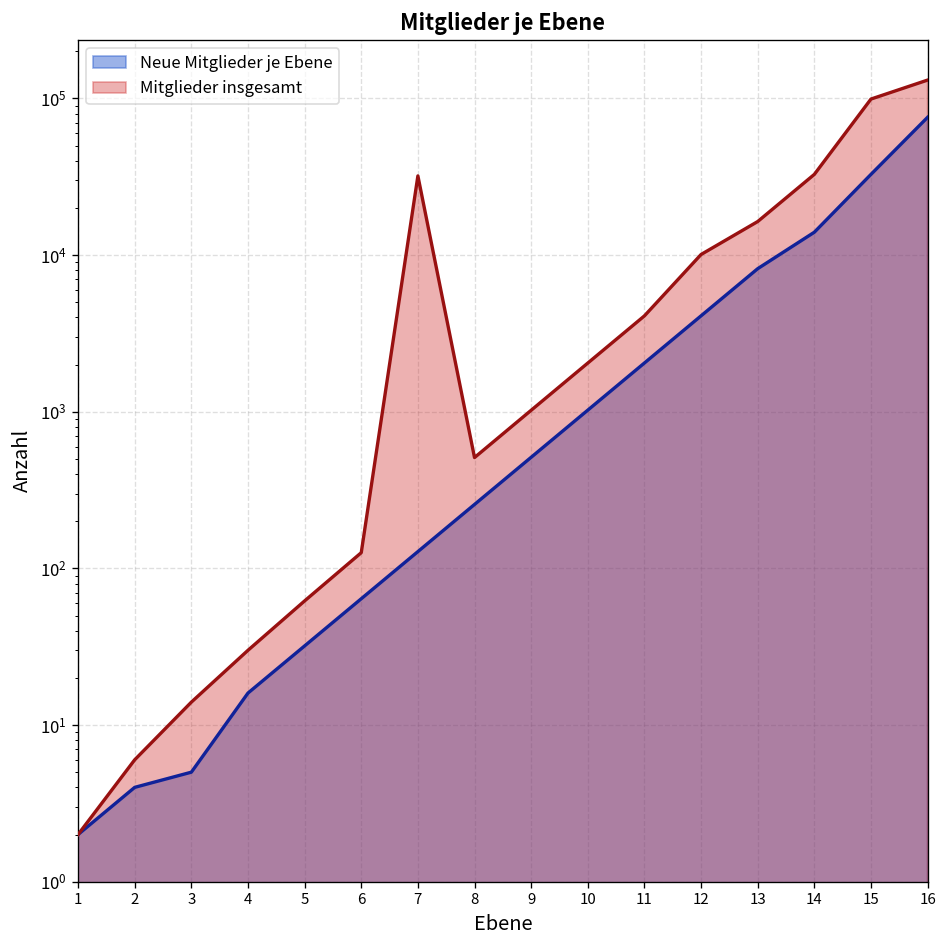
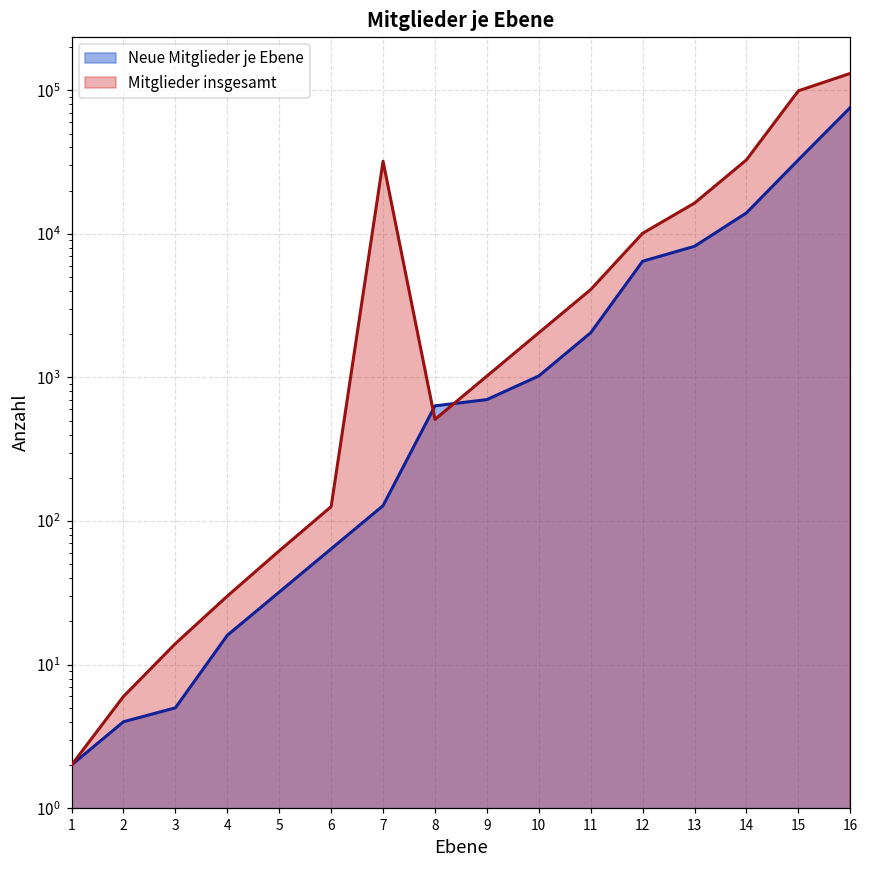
  {
    "Neue Mitglieder je Ebene": {
      "2": 4,
      "3": 5,
      "4": 16,
      "5": 32,
      "6": 60,
      "7": 130,
-     "8": 260,
-     "9": 510,
+     "8": 600,
+     "9": 700,
      "10": 1000,
      "11": 2000,
-     "12": 4100,
+     "12": 6000,
      "13": 8000,
      "14": 14000,
      "15": 33000,
      "16": 80000
    },
    "Mitglieder insgesamt": {
      "2": 6,
      "3": 14,
      "4": 30,
      "5": 60,
      "6": 130,
      "7": 32000,
      "8": 510,
      "9": 1000,
      "10": 2000,
      "11": 4100,
      "12": 10000,
      "13": 16000,
      "14": 33000,
      "15": 100000,
      "16": 130000
    }
  }
